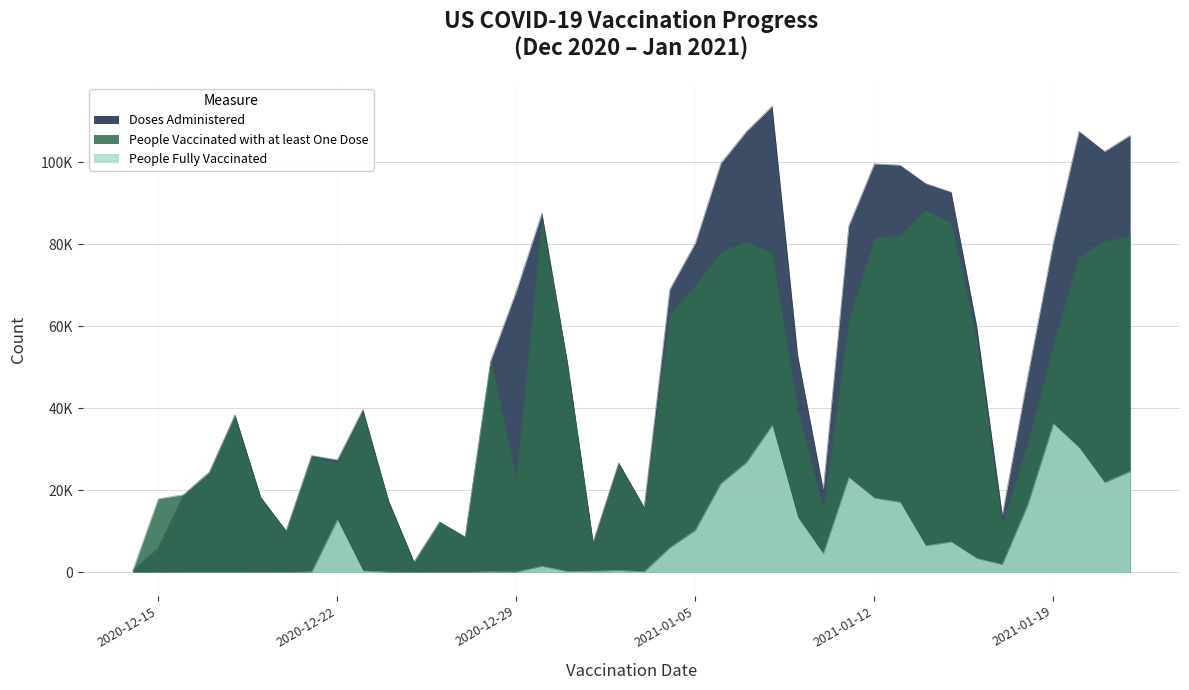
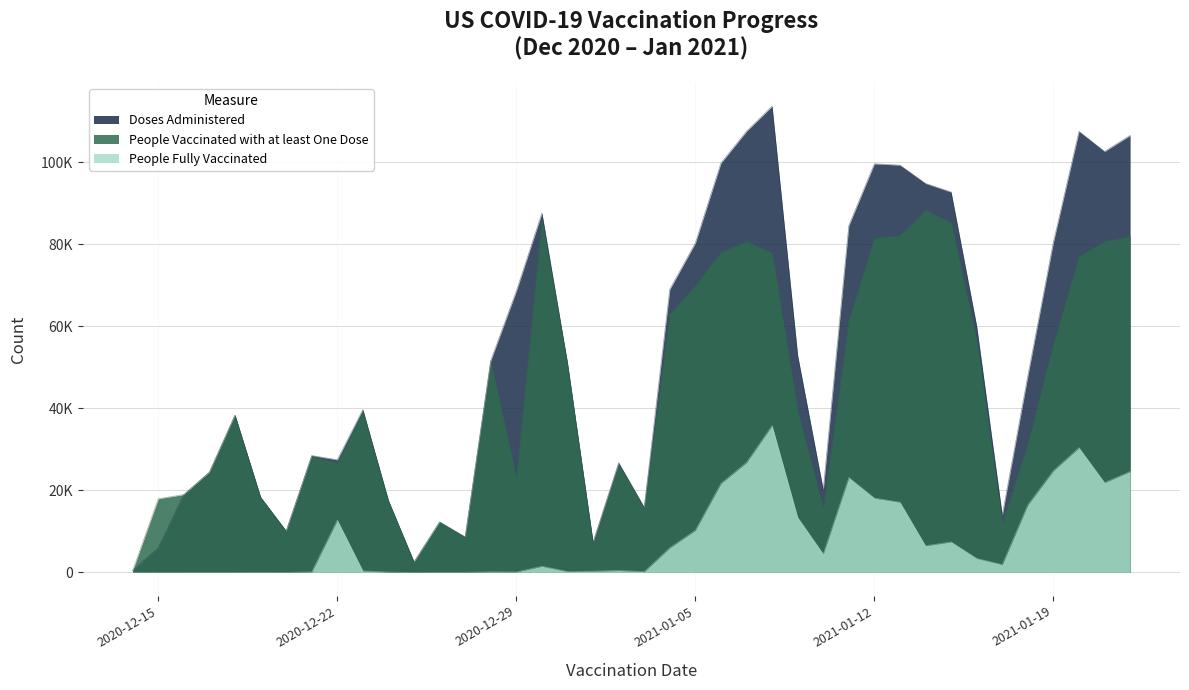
  {
    "Doses Administered": {
      "2020-12-15": 6000,
      "2020-12-22": 27000,
      "2020-12-29": 69000,
      "2021-01-05": 80000,
      "2021-01-12": 100000,
      "2021-01-19": 81000
    },
    "People Vaccinated with at least One Dose": {
      "2020-12-15": 18000,
      "2020-12-22": 27000,
      "2020-12-29": 23000,
      "2021-01-05": 70000,
      "2021-01-12": 81000,
      "2021-01-19": 56000
    },
    "People Fully Vaccinated": {
      "2020-12-15": 0,
      "2020-12-22": 13000,
      "2020-12-29": 0,
      "2021-01-05": 10000,
      "2021-01-12": 18000,
-     "2021-01-19": 36000
+     "2021-01-19": 25000
    }
  }
